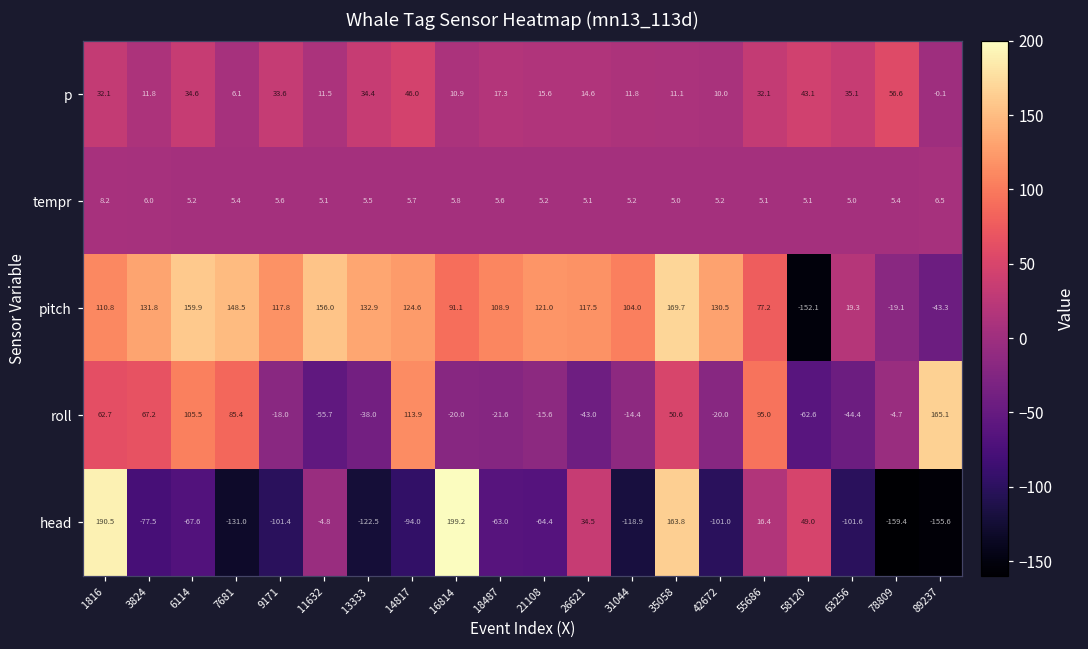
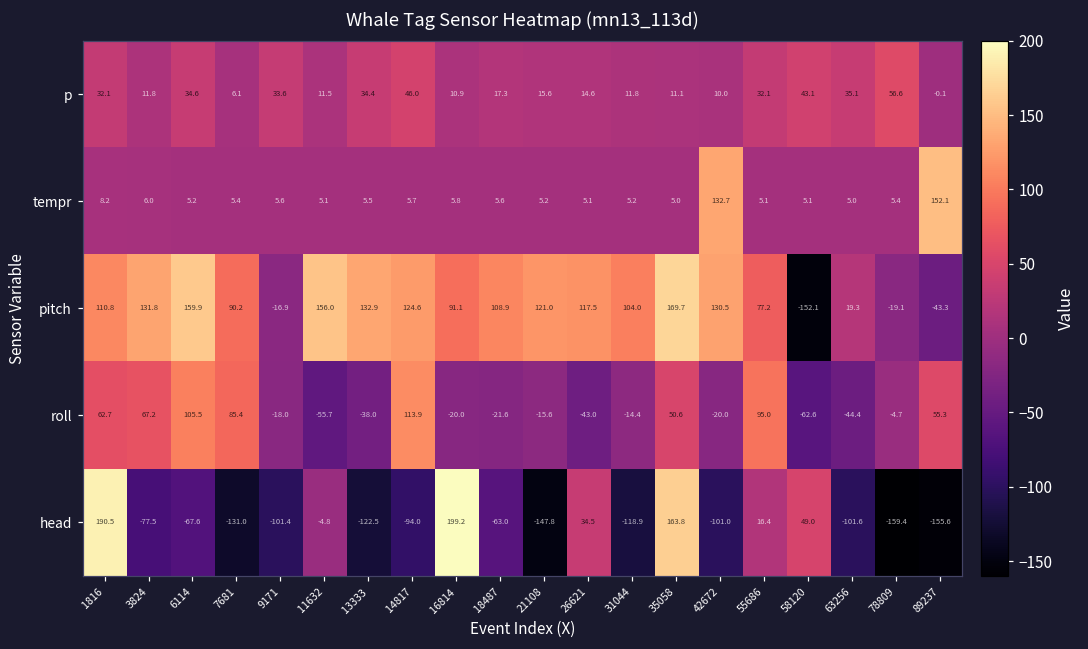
  {
    "p": {
      "1816": 32.1,
      "3824": 11.8,
      "6114": 34.6,
      "7681": 6.1,
      "9171": 33.6,
      "11632": 11.5,
      "13333": 34.4,
      "14817": 46.0,
      "16814": 10.9,
      "18487": 17.3,
      "21108": 15.6,
      "26621": 14.6,
      "31044": 11.8,
      "35058": 11.1,
      "42672": 10.0,
      "55686": 32.1,
      "58120": 43.1,
      "63256": 35.1,
      "78809": 56.6,
      "89237": -0.1
    },
    "tempr": {
      "1816": 8.2,
      "3824": 6.0,
      "6114": 5.2,
      "7681": 5.4,
      "9171": 5.6,
      "11632": 5.1,
      "13333": 5.5,
      "14817": 5.7,
      "16814": 5.8,
      "18487": 5.6,
      "21108": 5.2,
      "26621": 5.1,
      "31044": 5.2,
      "35058": 5.0,
-     "42672": 5.2,
+     "42672": 132.7,
      "55686": 5.1,
      "58120": 5.1,
      "63256": 5.0,
      "78809": 5.4,
-     "89237": 6.5
+     "89237": 152.1
    },
    "pitch": {
      "1816": 110.8,
      "3824": 131.8,
      "6114": 159.9,
-     "7681": 148.5,
-     "9171": 117.8,
+     "7681": 90.2,
+     "9171": -16.9,
      "11632": 156.0,
      "13333": 132.9,
      "14817": 124.6,
      "16814": 91.1,
      "18487": 108.9,
      "21108": 121.0,
      "26621": 117.5,
      "31044": 104.0,
      "35058": 169.7,
      "42672": 130.5,
      "55686": 77.2,
      "58120": -152.1,
      "63256": 19.3,
      "78809": -19.1,
      "89237": -43.3
    },
    "roll": {
      "1816": 62.7,
      "3824": 67.2,
      "6114": 105.5,
      "7681": 85.4,
      "9171": -18.0,
      "11632": -55.7,
      "13333": -38.0,
      "14817": 113.9,
      "16814": -20.0,
      "18487": -21.6,
      "21108": -15.6,
      "26621": -43.0,
      "31044": -14.4,
      "35058": 50.6,
      "42672": -20.0,
      "55686": 95.0,
      "58120": -62.6,
      "63256": -44.4,
      "78809": -4.7,
-     "89237": 165.1
+     "89237": 55.3
    },
    "head": {
      "1816": 190.5,
      "3824": -77.5,
      "6114": -67.6,
      "7681": -131.0,
      "9171": -101.4,
      "11632": -4.8,
      "13333": -122.5,
      "14817": -94.0,
      "16814": 199.2,
      "18487": -63.0,
-     "21108": -64.4,
+     "21108": -147.8,
      "26621": 34.5,
      "31044": -118.9,
      "35058": 163.8,
      "42672": -101.0,
      "55686": 16.4,
      "58120": 49.0,
      "63256": -101.6,
      "78809": -159.4,
      "89237": -155.6
    }
  }
